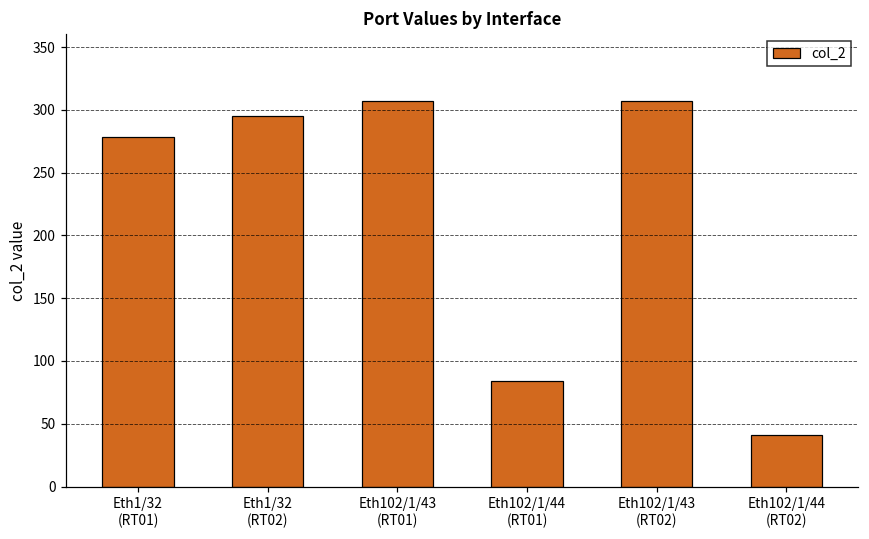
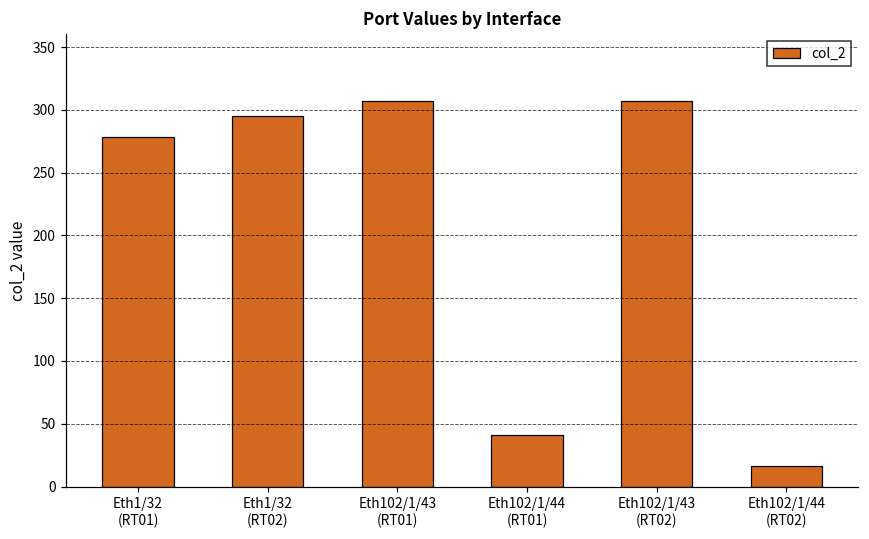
  {
    "Eth1/32 (RT01)": 278,
    "Eth1/32 (RT02)": 295,
    "Eth102/1/43 (RT01)": 307,
-   "Eth102/1/44 (RT01)": 84,
+   "Eth102/1/44 (RT01)": 41,
    "Eth102/1/43 (RT02)": 307,
-   "Eth102/1/44 (RT02)": 41
+   "Eth102/1/44 (RT02)": 16
  }
